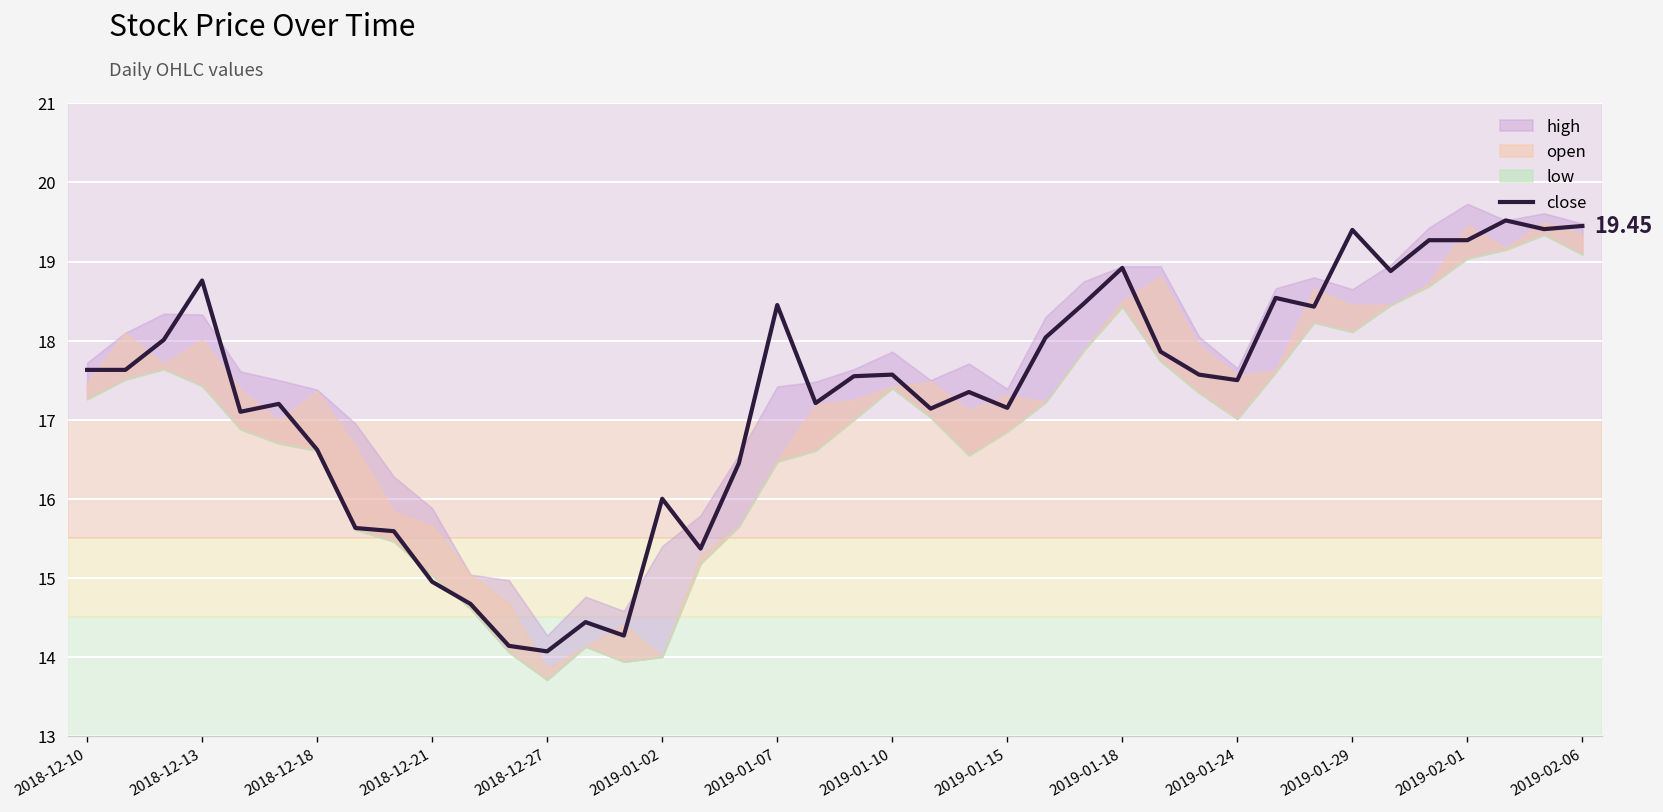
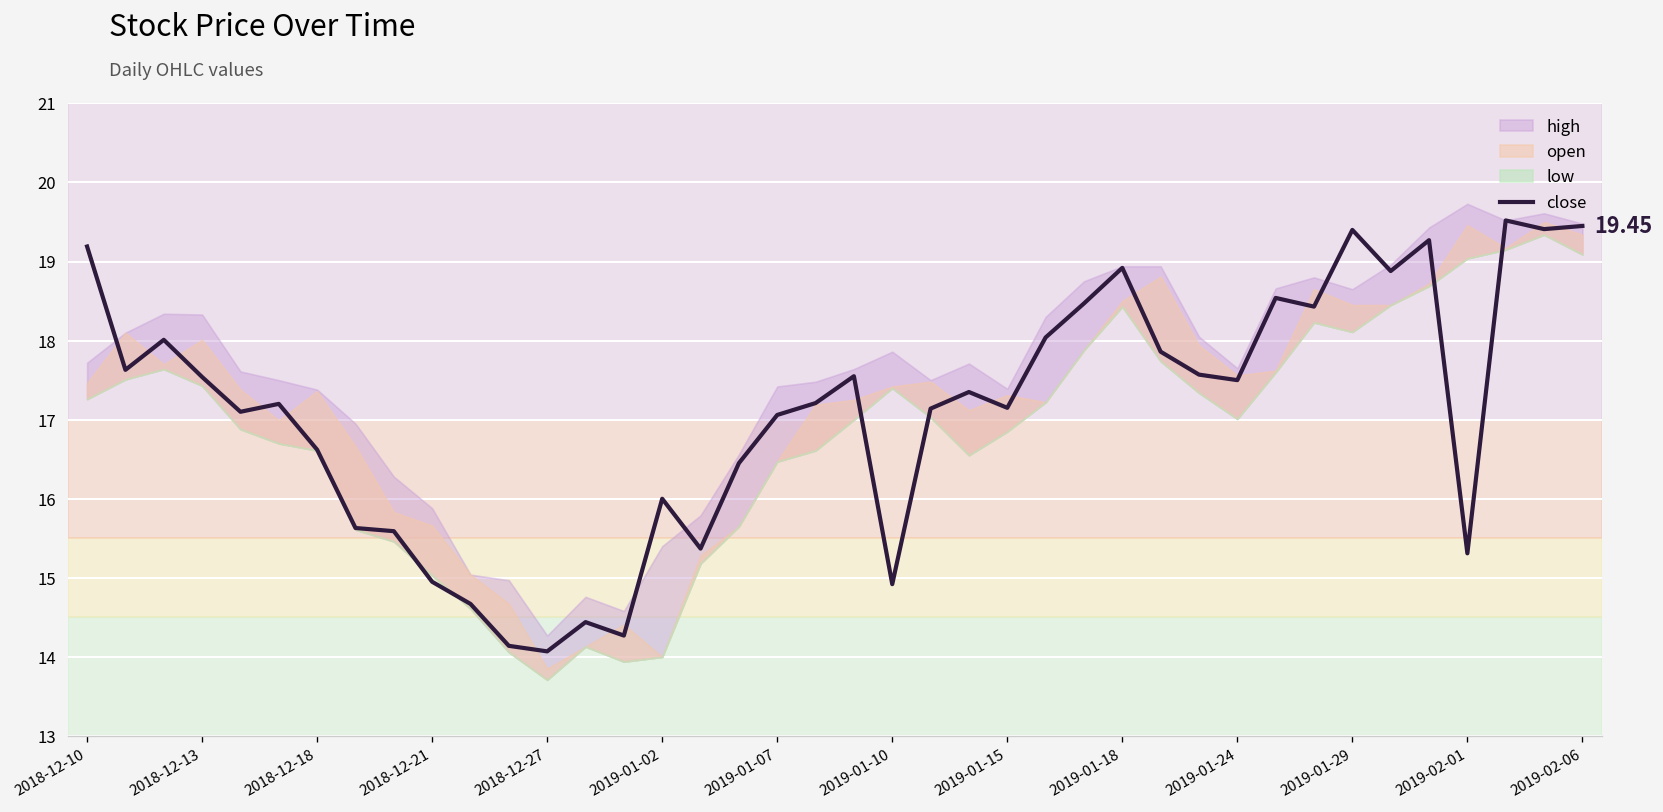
  {
    "close": {
-     "2018-12-10": 17.6,
-     "2018-12-13": 18.8,
+     "2018-12-10": 19.2,
+     "2018-12-13": 17.5,
      "2018-12-21": 15.0,
      "2018-12-27": 14.1,
      "2019-01-02": 16.0,
-     "2019-01-07": 18.5,
-     "2019-01-10": 17.6,
+     "2019-01-07": 17.1,
+     "2019-01-10": 14.9,
      "2019-01-15": 17.2,
      "2019-01-24": 17.5,
      "2019-01-29": 19.4,
-     "2019-02-01": 19.3
+     "2019-02-01": 15.3
    }
  }
